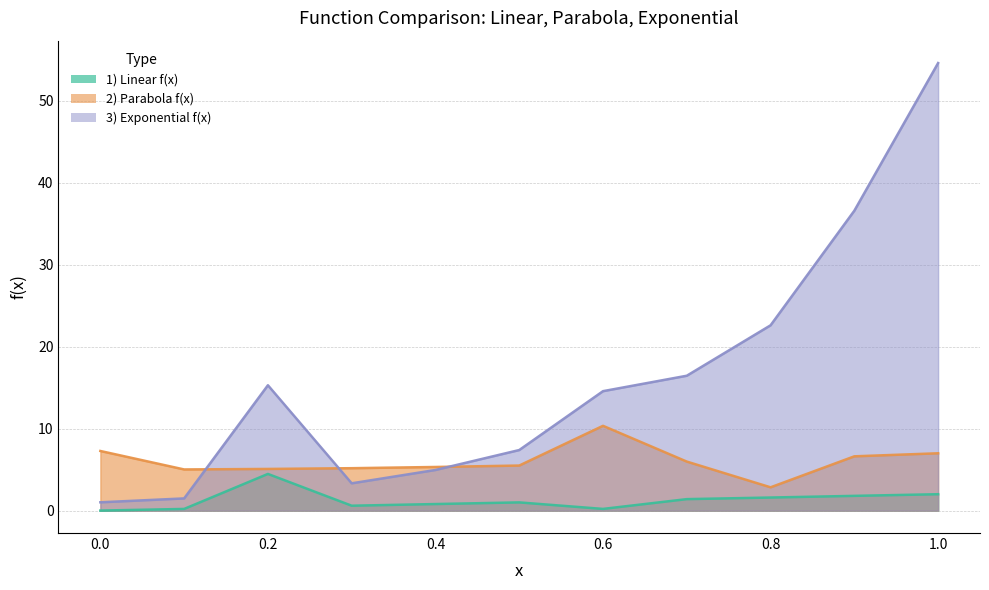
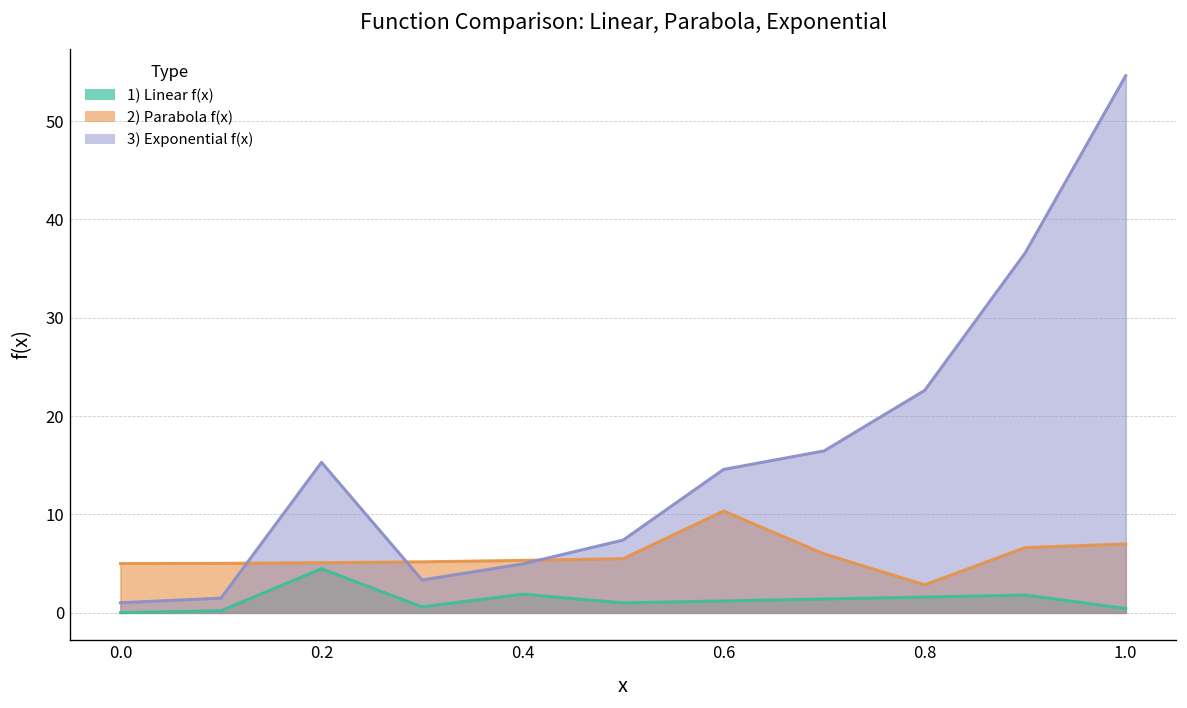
  {
    "1) Linear f(x)": {
      "0.0": 0,
      "0.2": 4,
-     "0.4": 1,
-     "0.6": 0,
+     "0.4": 2,
+     "0.6": 1,
      "0.8": 2,
-     "1.0": 2
+     "1.0": 0
    },
    "2) Parabola f(x)": {
-     "0.0": 7,
+     "0.0": 5,
      "0.2": 5,
      "0.4": 5,
      "0.6": 10,
      "0.8": 3,
      "1.0": 7
    },
    "3) Exponential f(x)": {
      "0.0": 1,
      "0.2": 15,
      "0.4": 5,
      "0.6": 15,
      "0.8": 23,
      "1.0": 55
    }
  }
